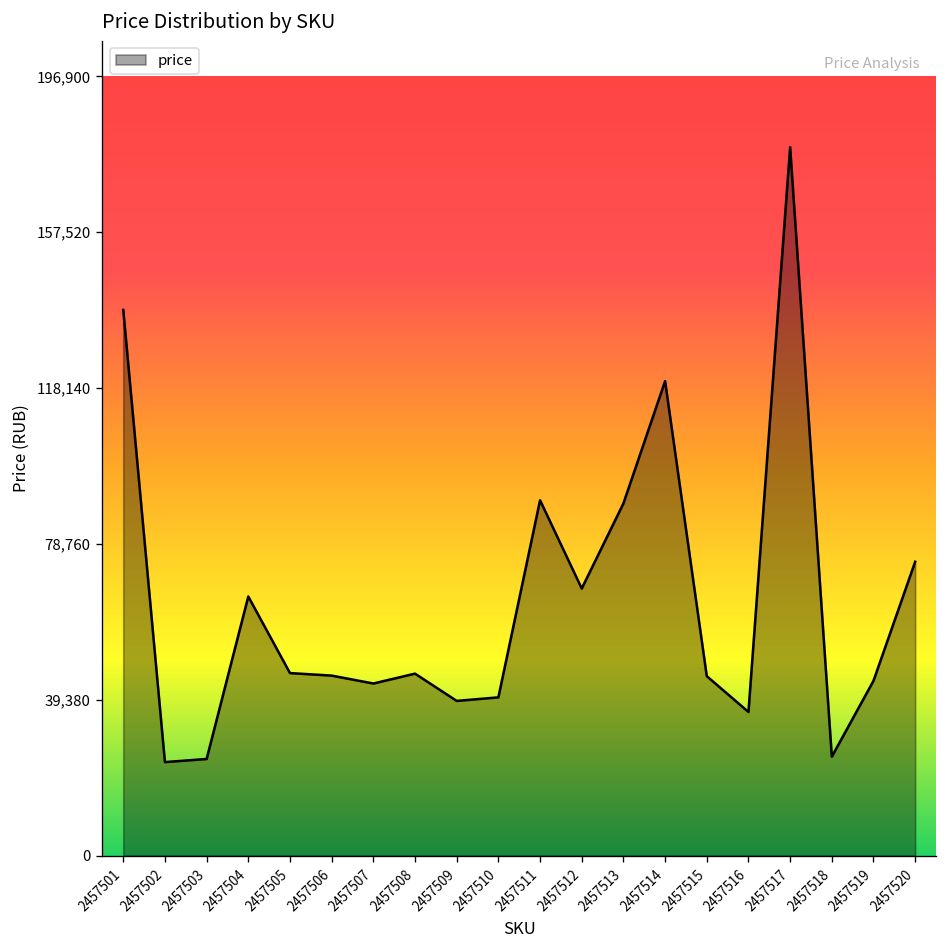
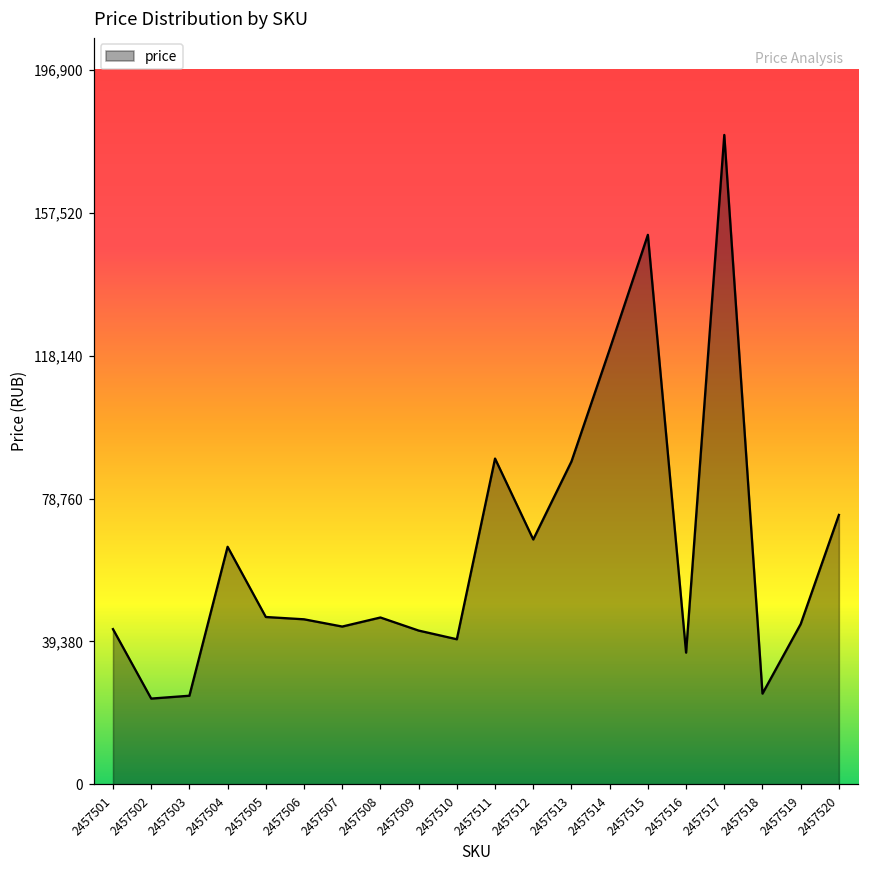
  {
-   "2457501": "138,000",
+   "2457501": "43,000",
    "2457502": "24,000",
    "2457503": "24,000",
    "2457504": "65,000",
    "2457505": "46,000",
    "2457506": "46,000",
    "2457507": "44,000",
    "2457508": "46,000",
-   "2457509": "39,000",
+   "2457509": "42,000",
    "2457510": "40,000",
    "2457511": "90,000",
    "2457512": "68,000",
    "2457513": "89,000",
    "2457514": "120,000",
-   "2457515": "45,000",
+   "2457515": "151,000",
    "2457516": "36,000",
    "2457517": "179,000",
    "2457518": "25,000",
    "2457519": "44,000",
    "2457520": "74,000"
  }
